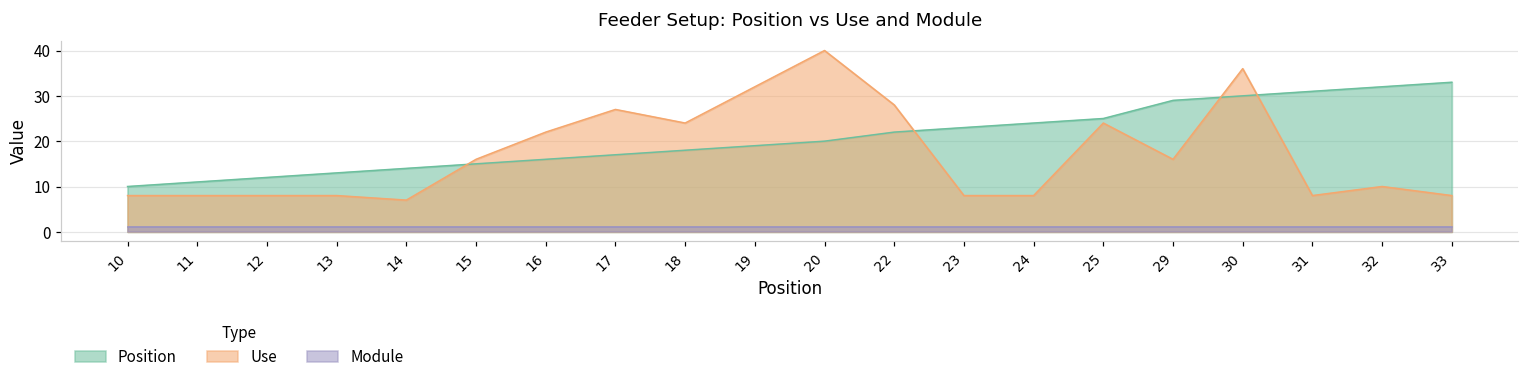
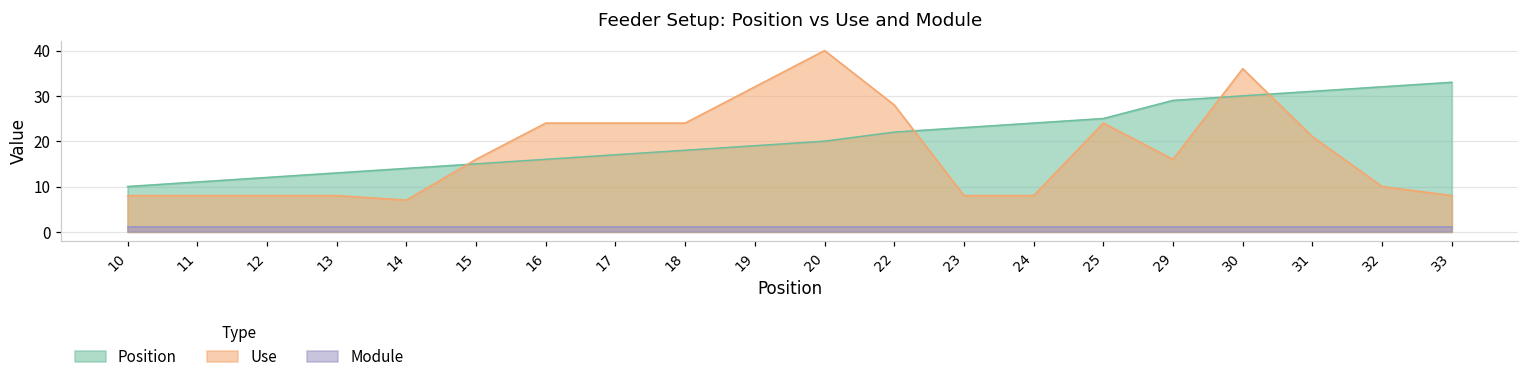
  {
    "Use": {
      "10": 8,
      "11": 8,
      "12": 8,
      "13": 8,
      "14": 7,
      "15": 16,
-     "16": 22,
-     "17": 27,
+     "16": 24,
+     "17": 24,
      "18": 24,
      "19": 32,
      "20": 40,
      "22": 28,
      "23": 8,
      "24": 8,
      "25": 24,
      "29": 16,
      "30": 36,
-     "31": 8,
+     "31": 21,
      "32": 10,
      "33": 8
    }
  }
